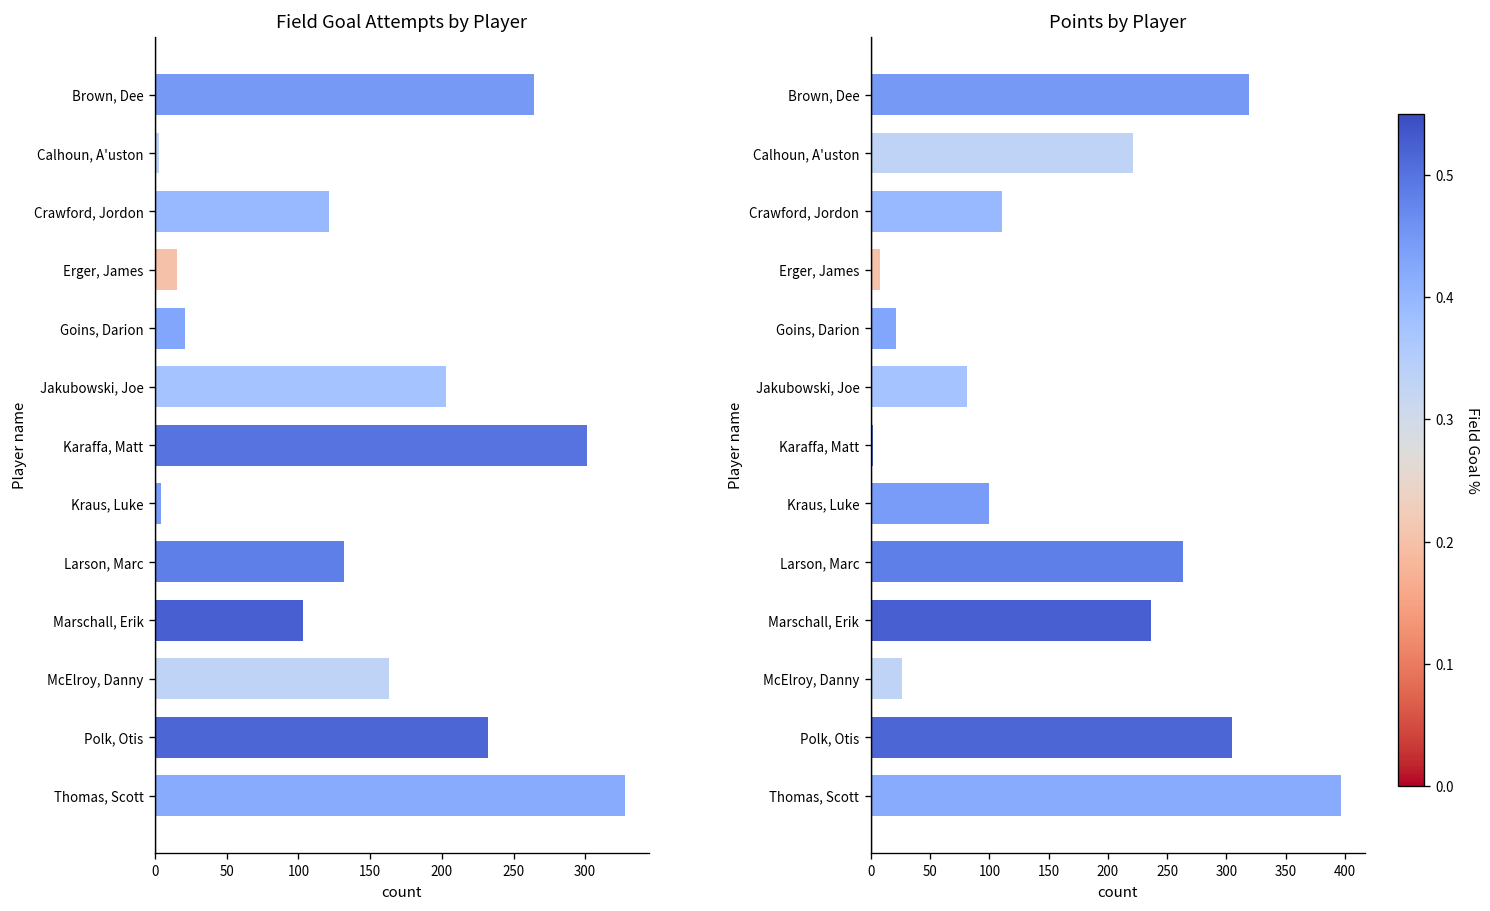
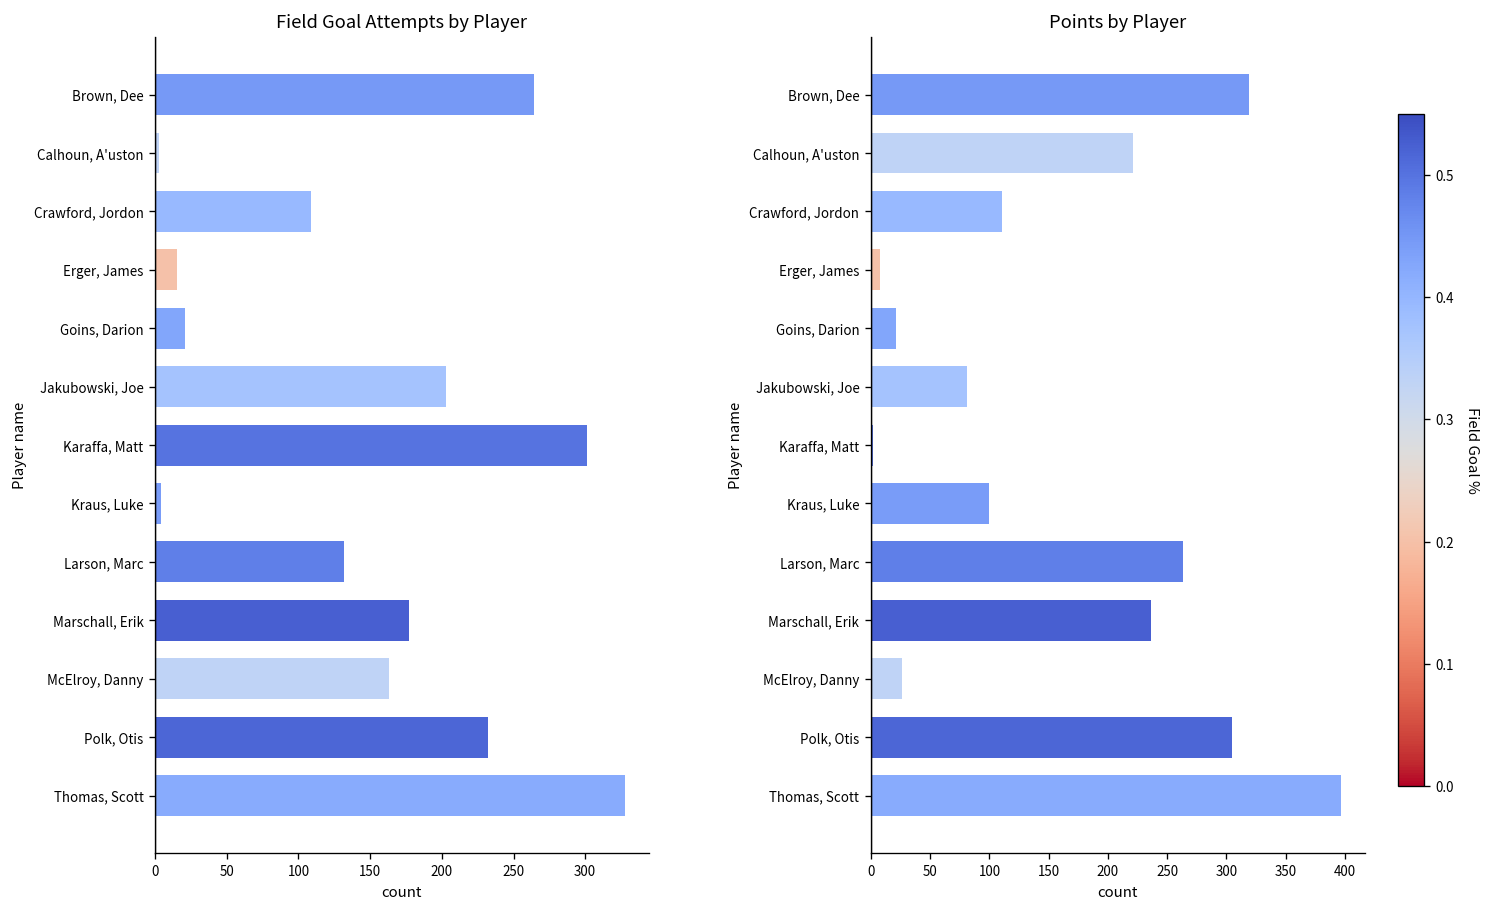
  {
    "Field Goal Attempts by Player": {
      "Brown, Dee": 264,
      "Calhoun, A'uston": 3,
-     "Crawford, Jordon": 121,
+     "Crawford, Jordon": 109,
      "Erger, James": 15,
      "Goins, Darion": 21,
      "Jakubowski, Joe": 203,
      "Karaffa, Matt": 301,
      "Kraus, Luke": 4,
      "Larson, Marc": 132,
-     "Marschall, Erik": 103,
+     "Marschall, Erik": 177,
      "McElroy, Danny": 163,
      "Polk, Otis": 232,
      "Thomas, Scott": 328
    },
    "Points by Player": {
      "Brown, Dee": 320,
      "Calhoun, A'uston": 220,
      "Crawford, Jordon": 110,
      "Erger, James": 10,
      "Goins, Darion": 20,
      "Jakubowski, Joe": 80,
      "Kraus, Luke": 100,
      "Larson, Marc": 260,
      "Marschall, Erik": 240,
      "McElroy, Danny": 30,
      "Polk, Otis": 310,
      "Thomas, Scott": 400
    }
  }
